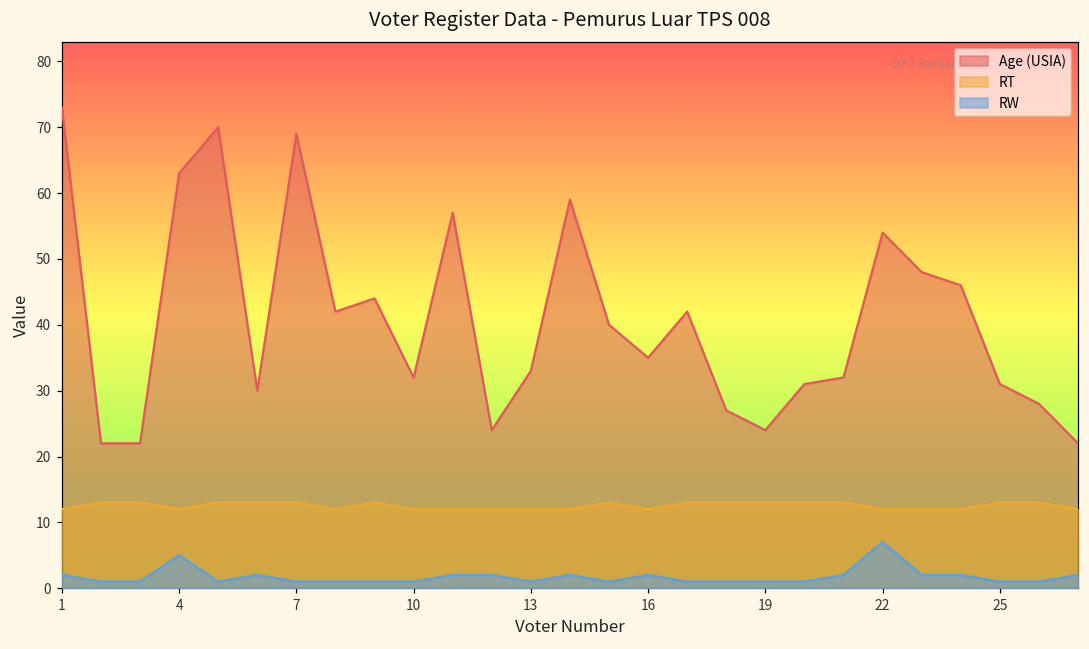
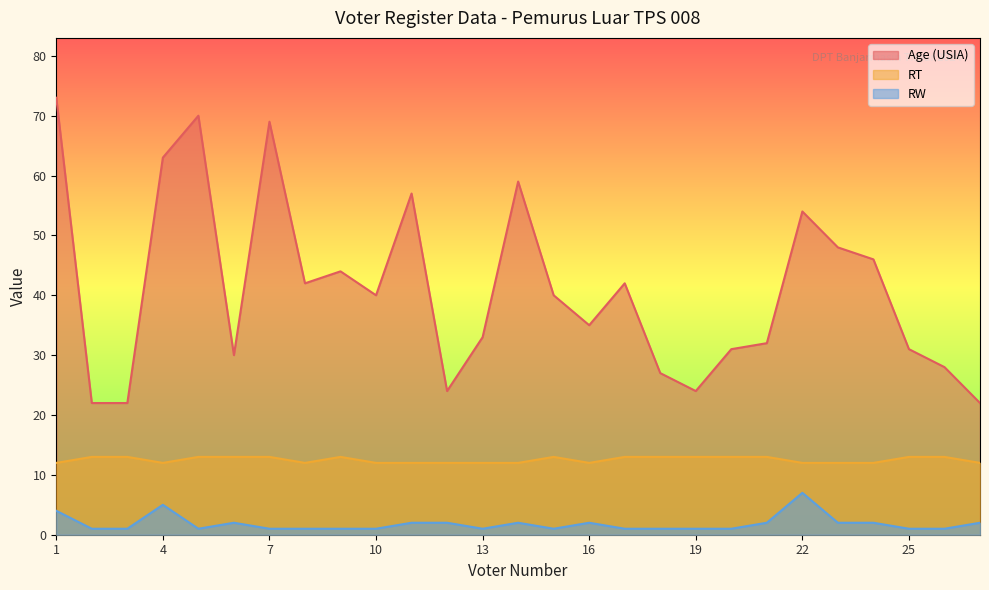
  {
    "Age (USIA)": {
      "1": 73,
      "4": 63,
      "7": 69,
-     "10": 32,
+     "10": 40,
      "13": 33,
      "16": 35,
      "19": 24,
      "22": 54,
      "25": 31
    },
    "RT": {
      "1": 12,
      "4": 12,
      "7": 13,
      "10": 12,
      "13": 12,
      "16": 12,
      "19": 13,
      "22": 12,
      "25": 13
    },
    "RW": {
-     "1": 2,
+     "1": 4,
      "4": 5,
      "7": 1,
      "10": 1,
      "13": 1,
      "16": 2,
      "19": 1,
      "22": 7,
      "25": 1
    }
  }
